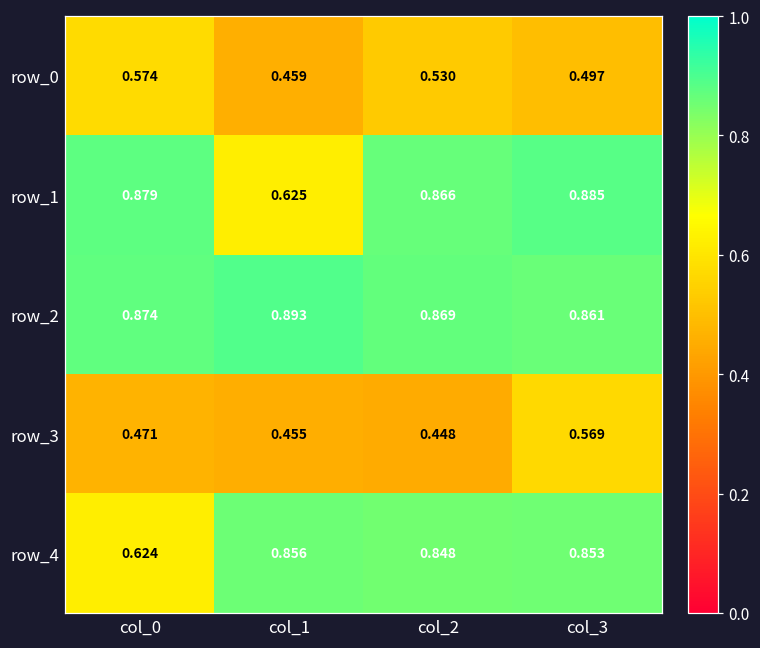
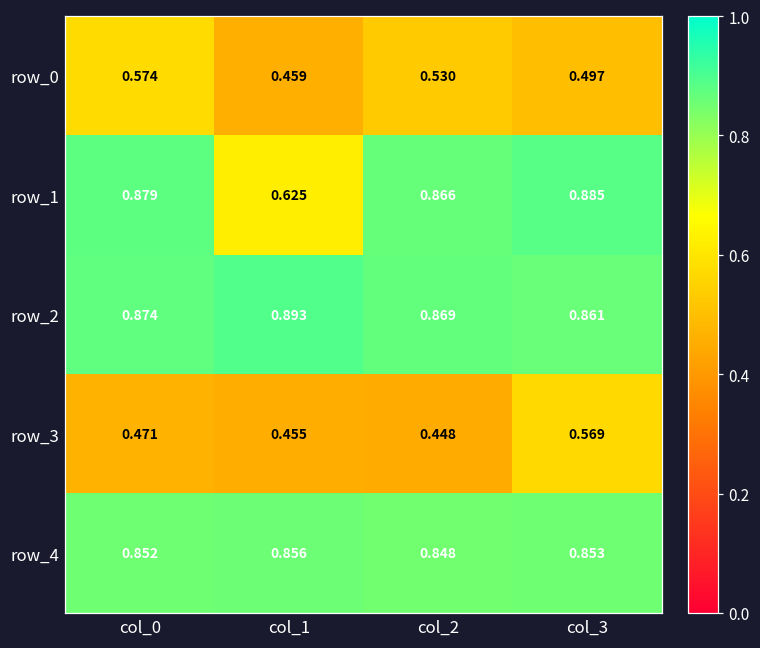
  {
    "row_0": {
      "col_0": 0.574,
      "col_1": 0.459,
      "col_2": 0.530,
      "col_3": 0.497
    },
    "row_1": {
      "col_0": 0.879,
      "col_1": 0.625,
      "col_2": 0.866,
      "col_3": 0.885
    },
    "row_2": {
      "col_0": 0.874,
      "col_1": 0.893,
      "col_2": 0.869,
      "col_3": 0.861
    },
    "row_3": {
      "col_0": 0.471,
      "col_1": 0.455,
      "col_2": 0.448,
      "col_3": 0.569
    },
    "row_4": {
-     "col_0": 0.624,
+     "col_0": 0.852,
      "col_1": 0.856,
      "col_2": 0.848,
      "col_3": 0.853
    }
  }
